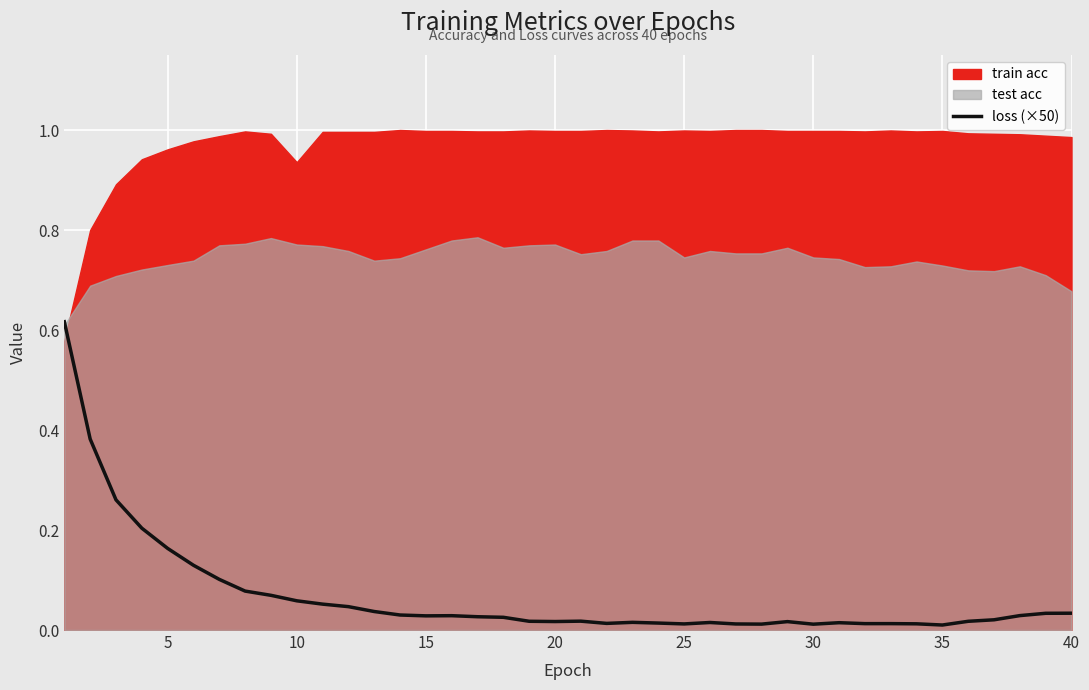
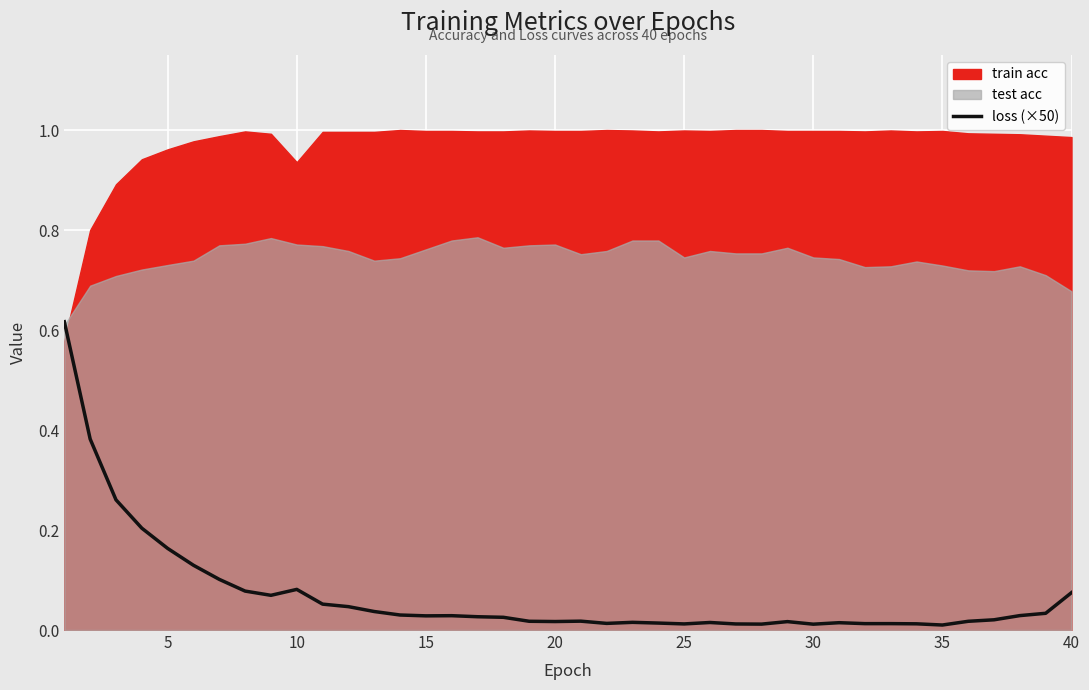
  {
    "loss (×50)": {
      "5": 0.16,
-     "10": 0.06,
+     "10": 0.08,
      "15": 0.03,
      "20": 0.02,
      "25": 0.01,
      "30": 0.01,
      "35": 0.01,
-     "40": 0.03
+     "40": 0.07
    },
    "train acc": {
      "5": 0.96,
      "10": 0.94,
      "15": 1.00,
      "20": 1.00,
      "25": 1.00,
      "30": 1.00,
      "35": 1.00,
      "40": 0.99
    },
    "test acc": {
      "5": 0.73,
      "10": 0.77,
      "15": 0.76,
      "20": 0.77,
      "25": 0.75,
      "30": 0.75,
      "35": 0.73,
      "40": 0.68
    }
  }
